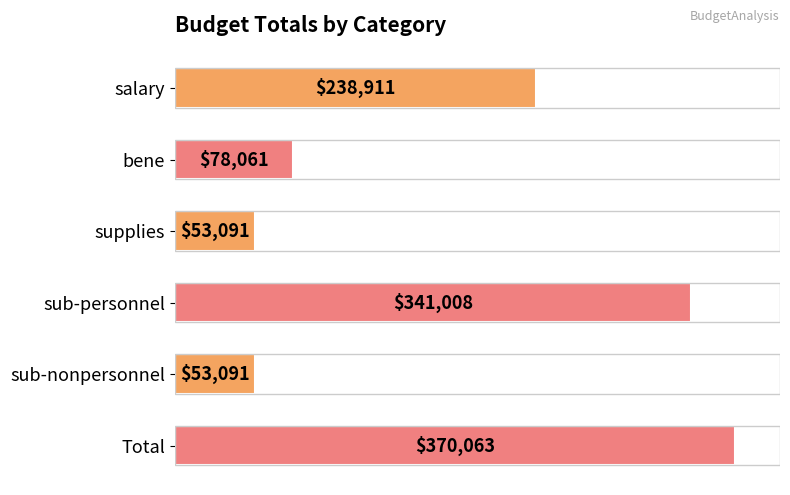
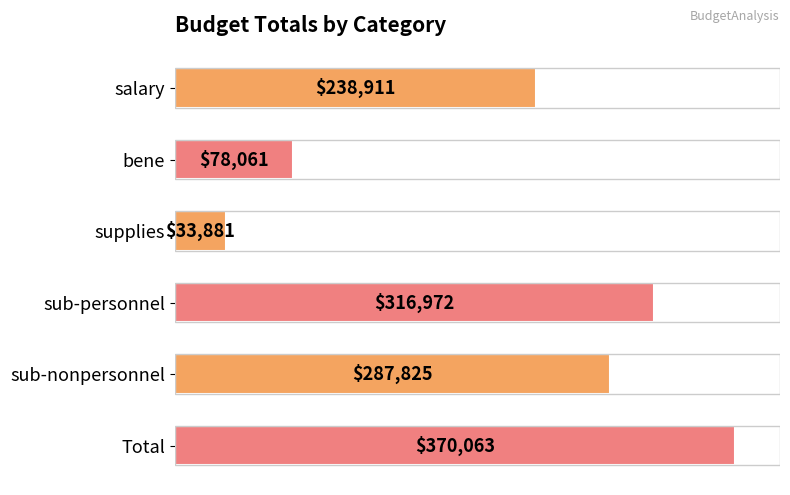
  {
    "salary": "$238,911",
    "bene": "$78,061",
-   "supplies": "$53,091",
-   "sub-personnel": "$341,008",
-   "sub-nonpersonnel": "$53,091",
+   "supplies": "$33,881",
+   "sub-personnel": "$316,972",
+   "sub-nonpersonnel": "$287,825",
    "Total": "$370,063"
  }
